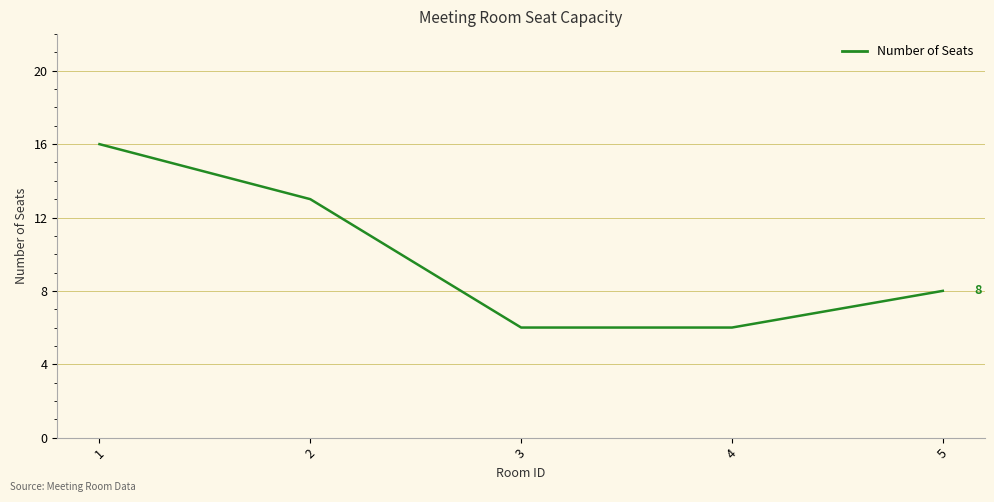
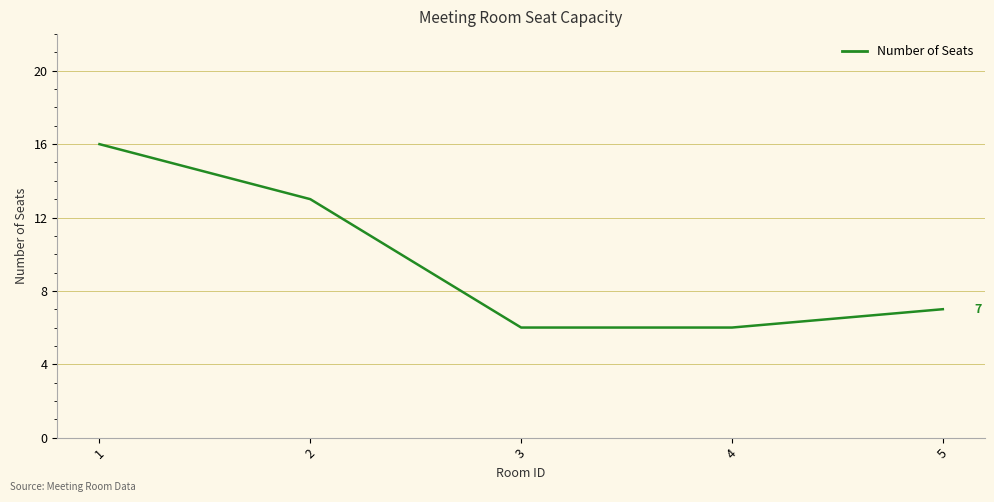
  {
-   "5": 8
+   "5": 7
  }
